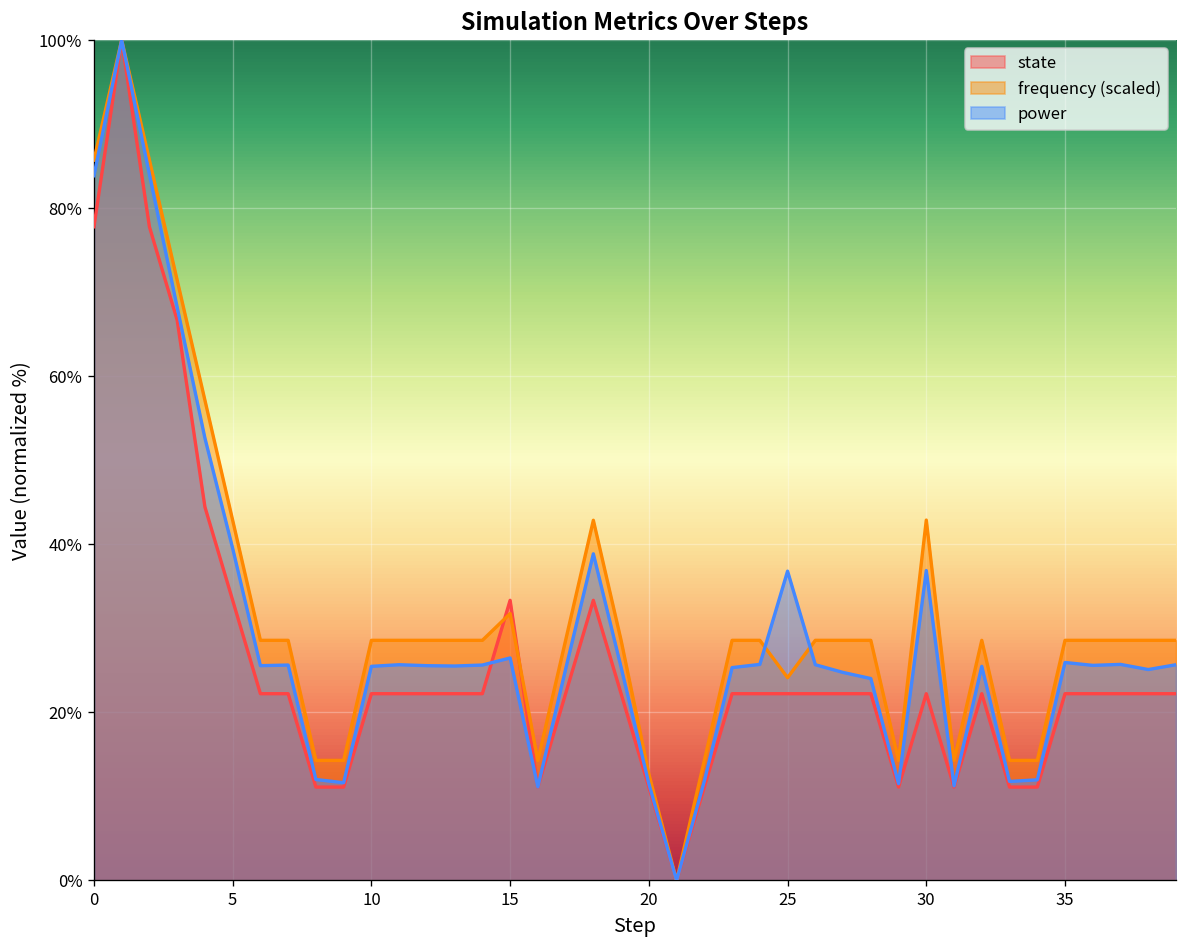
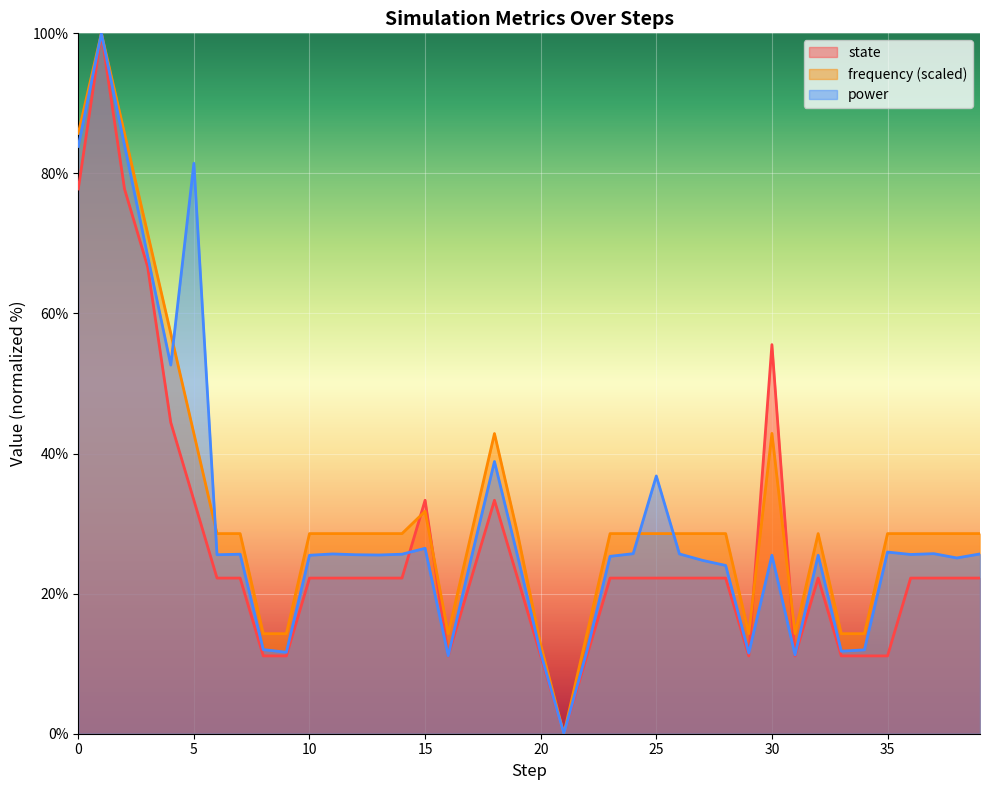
  {
    "state": {
      "0": "78%",
      "5": "33%",
      "10": "22%",
      "15": "33%",
      "20": "11%",
      "25": "22%",
-     "30": "22%",
-     "35": "22%"
+     "30": "56%",
+     "35": "11%"
    },
    "frequency (scaled)": {
      "0": "86%",
      "5": "43%",
      "10": "29%",
      "15": "32%",
      "20": "13%",
-     "25": "24%",
+     "25": "29%",
      "30": "43%",
      "35": "29%"
    },
    "power": {
      "0": "84%",
-     "5": "40%",
+     "5": "81%",
      "10": "25%",
      "15": "26%",
      "20": "12%",
      "25": "37%",
-     "30": "37%",
+     "30": "25%",
      "35": "26%"
    }
  }
